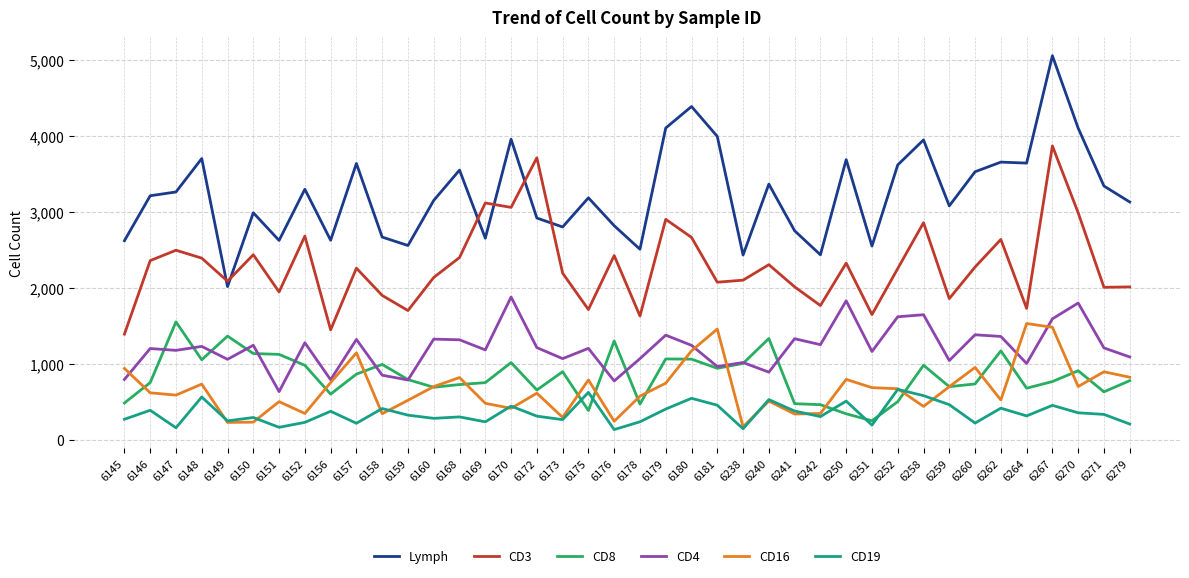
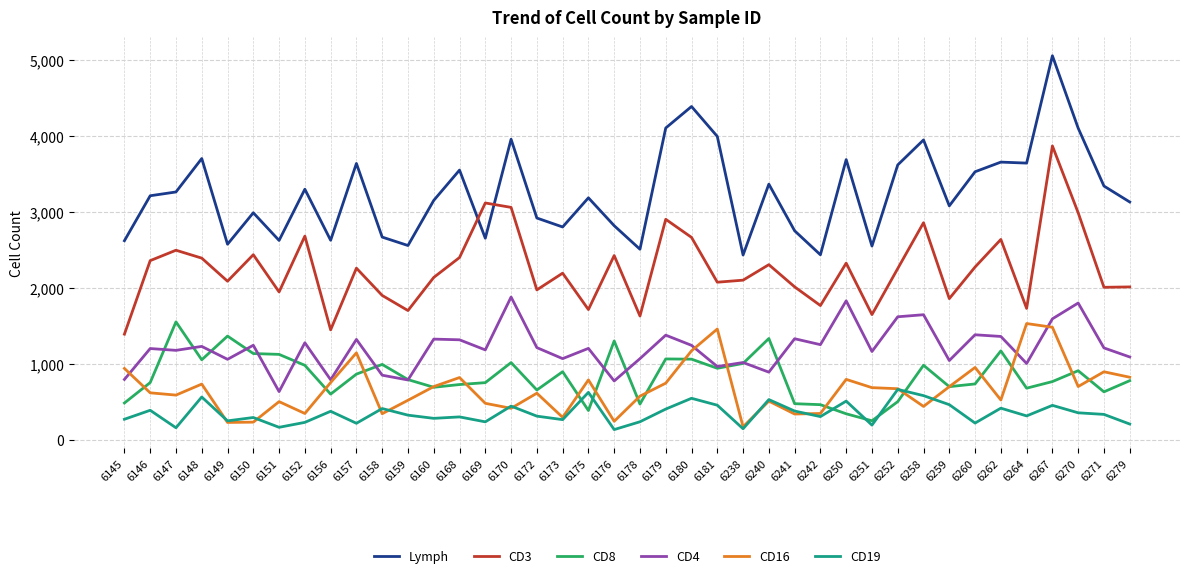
  {
    "Lymph": {
      "6145": "2,600",
      "6146": "3,200",
      "6147": "3,300",
      "6148": "3,700",
-     "6149": "2,000",
+     "6149": "2,600",
      "6150": "3,000",
      "6151": "2,600",
      "6152": "3,300",
      "6156": "2,600",
      "6157": "3,600",
      "6158": "2,700",
      "6159": "2,600",
      "6160": "3,200",
      "6168": "3,600",
      "6169": "2,700",
      "6170": "4,000",
      "6172": "2,900",
      "6173": "2,800",
      "6175": "3,200",
      "6176": "2,800",
      "6178": "2,500",
      "6179": "4,100",
      "6180": "4,400",
      "6181": "4,000",
      "6238": "2,400",
      "6240": "3,400",
      "6241": "2,800",
      "6242": "2,400",
      "6250": "3,700",
      "6251": "2,600",
      "6252": "3,600",
      "6258": "4,000",
      "6259": "3,100",
      "6260": "3,500",
      "6262": "3,700",
      "6264": "3,600",
      "6267": "5,100",
      "6270": "4,100",
      "6271": "3,300",
      "6279": "3,100"
    },
    "CD3": {
      "6145": "1,400",
      "6146": "2,400",
      "6147": "2,500",
      "6148": "2,400",
      "6149": "2,100",
      "6150": "2,400",
      "6151": "1,900",
      "6152": "2,700",
      "6156": "1,500",
      "6157": "2,300",
      "6158": "1,900",
      "6159": "1,700",
      "6160": "2,100",
      "6168": "2,400",
      "6169": "3,100",
      "6170": "3,100",
-     "6172": "3,700",
+     "6172": "2,000",
      "6173": "2,200",
      "6175": "1,700",
      "6176": "2,400",
      "6178": "1,600",
      "6179": "2,900",
      "6180": "2,700",
      "6181": "2,100",
      "6238": "2,100",
      "6240": "2,300",
      "6241": "2,000",
      "6242": "1,800",
      "6250": "2,300",
      "6251": "1,700",
      "6252": "2,300",
      "6258": "2,900",
      "6259": "1,900",
      "6260": "2,300",
      "6262": "2,600",
      "6264": "1,700",
      "6267": "3,900",
      "6270": "3,000",
      "6271": "2,000",
      "6279": "2,000"
    },
    "CD4": {
      "6145": "800",
      "6146": "1,200",
      "6147": "1,200",
      "6148": "1,200",
      "6149": "1,100",
      "6150": "1,200",
      "6151": "600",
      "6152": "1,300",
      "6156": "800",
      "6157": "1,300",
      "6158": "900",
      "6160": "1,300",
      "6168": "1,300",
      "6169": "1,200",
      "6170": "1,900",
      "6172": "1,200",
      "6173": "1,100",
      "6175": "1,200",
      "6176": "800",
      "6178": "1,100",
      "6179": "1,400",
      "6180": "1,200",
      "6240": "900",
      "6241": "1,300",
      "6242": "1,300",
      "6250": "1,800",
      "6251": "1,200",
      "6252": "1,600",
      "6258": "1,600",
      "6259": "1,000",
      "6260": "1,400",
      "6262": "1,400",
      "6264": "1,000",
      "6267": "1,600",
      "6270": "1,800",
      "6271": "1,200",
      "6279": "1,100"
    },
    "CD16": {
      "6145": "900",
      "6146": "600",
      "6147": "600",
      "6148": "700",
      "6150": "200",
      "6151": "500",
      "6152": "300",
      "6156": "800",
      "6157": "1,100",
      "6158": "300",
      "6159": "500",
      "6168": "800",
      "6169": "500",
      "6172": "600",
      "6175": "800",
      "6176": "200",
      "6178": "600",
      "6179": "700",
      "6180": "1,200",
      "6181": "1,500",
      "6241": "300",
      "6242": "300",
      "6250": "800",
      "6251": "700",
      "6258": "400",
      "6260": "1,000",
      "6262": "500",
      "6264": "1,500",
      "6267": "1,500",
      "6270": "700",
      "6271": "900",
      "6279": "800"
    }
  }
